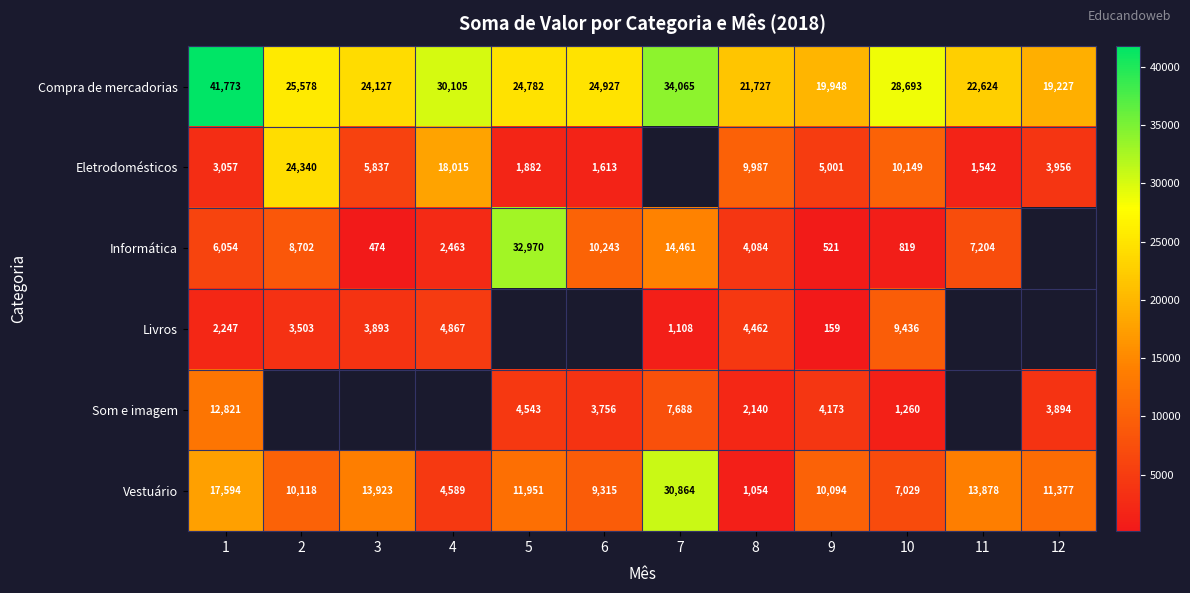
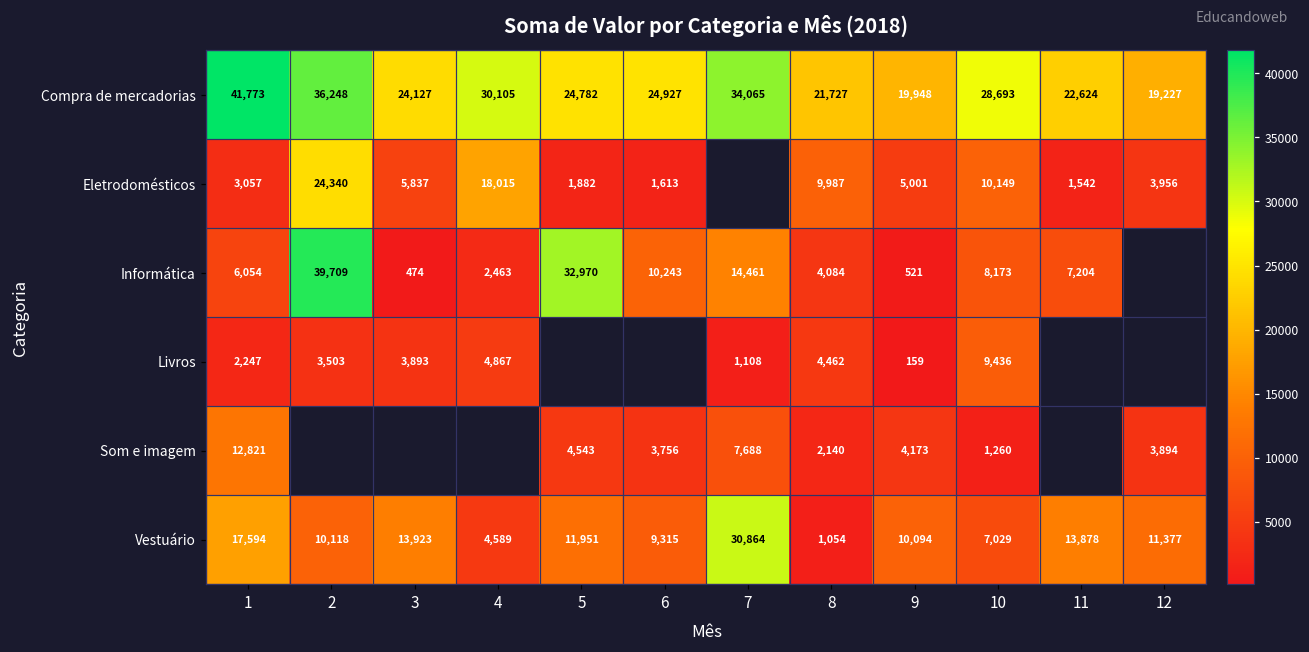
  {
    "Compra de mercadorias": {
      "1": "41,773",
-     "2": "25,578",
+     "2": "36,248",
      "3": "24,127",
      "4": "30,105",
      "5": "24,782",
      "6": "24,927",
      "7": "34,065",
      "8": "21,727",
      "9": "19,948",
      "10": "28,693",
      "11": "22,624",
      "12": "19,227"
    },
    "Eletrodomésticos": {
      "1": "3,057",
      "2": "24,340",
      "3": "5,837",
      "4": "18,015",
      "5": "1,882",
      "6": "1,613",
      "8": "9,987",
      "9": "5,001",
      "10": "10,149",
      "11": "1,542",
      "12": "3,956"
    },
    "Informática": {
      "1": "6,054",
-     "2": "8,702",
+     "2": "39,709",
      "3": "474",
      "4": "2,463",
      "5": "32,970",
      "6": "10,243",
      "7": "14,461",
      "8": "4,084",
      "9": "521",
-     "10": "819",
+     "10": "8,173",
      "11": "7,204"
    },
    "Livros": {
      "1": "2,247",
      "2": "3,503",
      "3": "3,893",
      "4": "4,867",
      "7": "1,108",
      "8": "4,462",
      "9": "159",
      "10": "9,436"
    },
    "Som e imagem": {
      "1": "12,821",
      "5": "4,543",
      "6": "3,756",
      "7": "7,688",
      "8": "2,140",
      "9": "4,173",
      "10": "1,260",
      "12": "3,894"
    },
    "Vestuário": {
      "1": "17,594",
      "2": "10,118",
      "3": "13,923",
      "4": "4,589",
      "5": "11,951",
      "6": "9,315",
      "7": "30,864",
      "8": "1,054",
      "9": "10,094",
      "10": "7,029",
      "11": "13,878",
      "12": "11,377"
    }
  }
